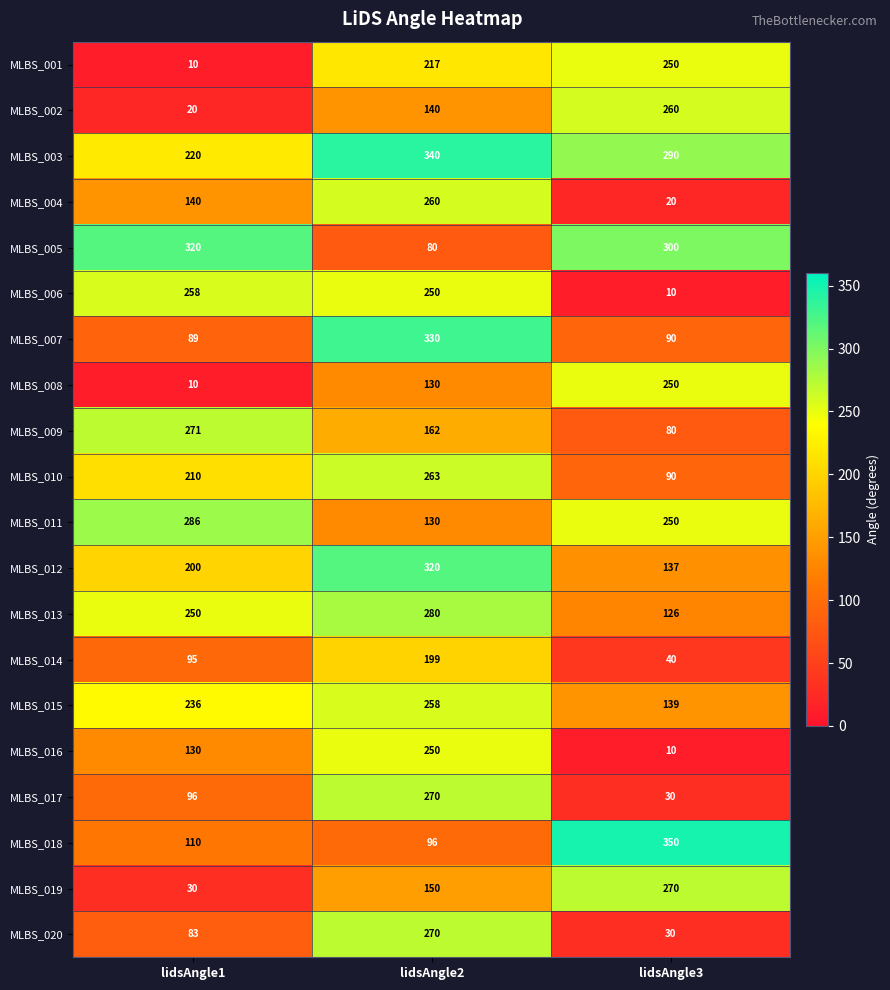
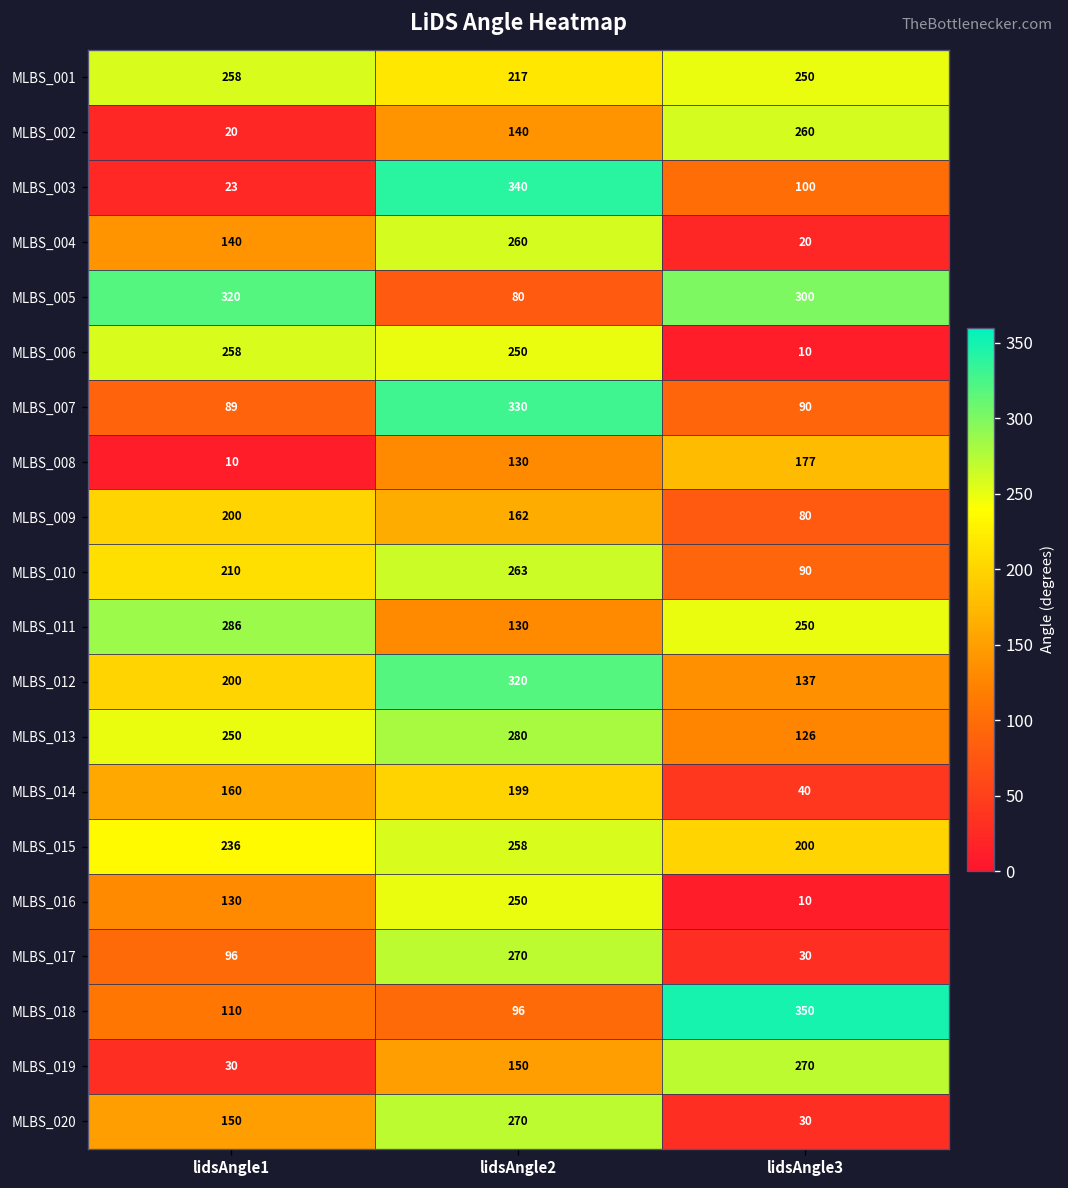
  {
    "MLBS_001": {
-     "lidsAngle1": 10,
+     "lidsAngle1": 258,
      "lidsAngle2": 217,
      "lidsAngle3": 250
    },
    "MLBS_002": {
      "lidsAngle1": 20,
      "lidsAngle2": 140,
      "lidsAngle3": 260
    },
    "MLBS_003": {
-     "lidsAngle1": 220,
+     "lidsAngle1": 23,
      "lidsAngle2": 340,
-     "lidsAngle3": 290
+     "lidsAngle3": 100
    },
    "MLBS_004": {
      "lidsAngle1": 140,
      "lidsAngle2": 260,
      "lidsAngle3": 20
    },
    "MLBS_005": {
      "lidsAngle1": 320,
      "lidsAngle2": 80,
      "lidsAngle3": 300
    },
    "MLBS_006": {
      "lidsAngle1": 258,
      "lidsAngle2": 250,
      "lidsAngle3": 10
    },
    "MLBS_007": {
      "lidsAngle1": 89,
      "lidsAngle2": 330,
      "lidsAngle3": 90
    },
    "MLBS_008": {
      "lidsAngle1": 10,
      "lidsAngle2": 130,
-     "lidsAngle3": 250
+     "lidsAngle3": 177
    },
    "MLBS_009": {
-     "lidsAngle1": 271,
+     "lidsAngle1": 200,
      "lidsAngle2": 162,
      "lidsAngle3": 80
    },
    "MLBS_010": {
      "lidsAngle1": 210,
      "lidsAngle2": 263,
      "lidsAngle3": 90
    },
    "MLBS_011": {
      "lidsAngle1": 286,
      "lidsAngle2": 130,
      "lidsAngle3": 250
    },
    "MLBS_012": {
      "lidsAngle1": 200,
      "lidsAngle2": 320,
      "lidsAngle3": 137
    },
    "MLBS_013": {
      "lidsAngle1": 250,
      "lidsAngle2": 280,
      "lidsAngle3": 126
    },
    "MLBS_014": {
-     "lidsAngle1": 95,
+     "lidsAngle1": 160,
      "lidsAngle2": 199,
      "lidsAngle3": 40
    },
    "MLBS_015": {
      "lidsAngle1": 236,
      "lidsAngle2": 258,
-     "lidsAngle3": 139
+     "lidsAngle3": 200
    },
    "MLBS_016": {
      "lidsAngle1": 130,
      "lidsAngle2": 250,
      "lidsAngle3": 10
    },
    "MLBS_017": {
      "lidsAngle1": 96,
      "lidsAngle2": 270,
      "lidsAngle3": 30
    },
    "MLBS_018": {
      "lidsAngle1": 110,
      "lidsAngle2": 96,
      "lidsAngle3": 350
    },
    "MLBS_019": {
      "lidsAngle1": 30,
      "lidsAngle2": 150,
      "lidsAngle3": 270
    },
    "MLBS_020": {
-     "lidsAngle1": 83,
+     "lidsAngle1": 150,
      "lidsAngle2": 270,
      "lidsAngle3": 30
    }
  }
